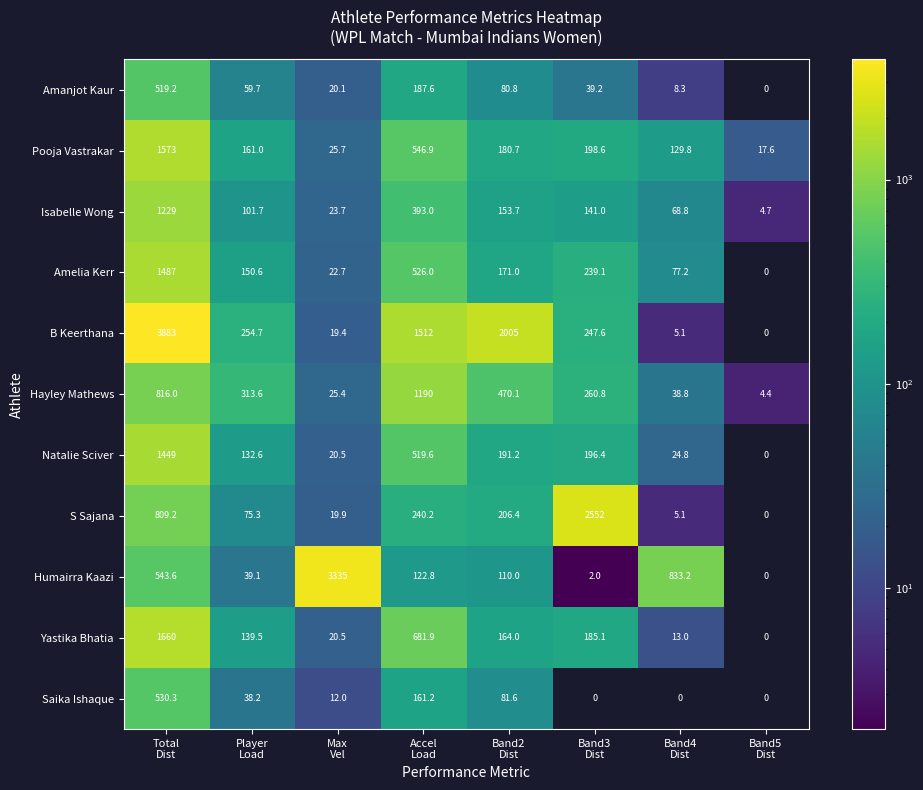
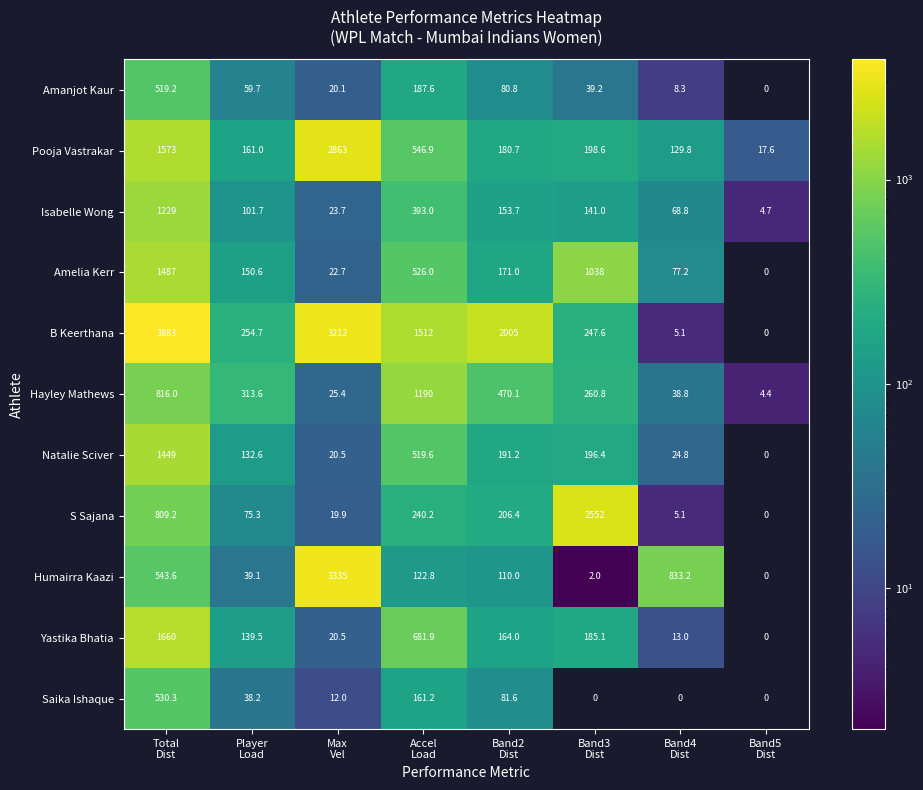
  {
    "Amanjot Kaur": {
      "Total Dist": 519.2,
      "Player Load": 59.7,
      "Max Vel": 20.1,
      "Accel Load": 187.6,
      "Band2 Dist": 80.8,
      "Band3 Dist": 39.2,
      "Band4 Dist": 8.3,
      "Band5 Dist": 0
    },
    "Pooja Vastrakar": {
      "Total Dist": 1573,
      "Player Load": 161.0,
-     "Max Vel": 25.7,
+     "Max Vel": 2863,
      "Accel Load": 546.9,
      "Band2 Dist": 180.7,
      "Band3 Dist": 198.6,
      "Band4 Dist": 129.8,
      "Band5 Dist": 17.6
    },
    "Isabelle Wong": {
      "Total Dist": 1229,
      "Player Load": 101.7,
      "Max Vel": 23.7,
      "Accel Load": 393.0,
      "Band2 Dist": 153.7,
      "Band3 Dist": 141.0,
      "Band4 Dist": 68.8,
      "Band5 Dist": 4.7
    },
    "Amelia Kerr": {
      "Total Dist": 1487,
      "Player Load": 150.6,
      "Max Vel": 22.7,
      "Accel Load": 526.0,
      "Band2 Dist": 171.0,
-     "Band3 Dist": 239.1,
+     "Band3 Dist": 1038,
      "Band4 Dist": 77.2,
      "Band5 Dist": 0
    },
    "B Keerthana": {
      "Total Dist": 3883,
      "Player Load": 254.7,
-     "Max Vel": 19.4,
+     "Max Vel": 3212,
      "Accel Load": 1512,
      "Band2 Dist": 2005,
      "Band3 Dist": 247.6,
      "Band4 Dist": 5.1,
      "Band5 Dist": 0
    },
    "Hayley Mathews": {
      "Total Dist": 816.0,
      "Player Load": 313.6,
      "Max Vel": 25.4,
      "Accel Load": 1190,
      "Band2 Dist": 470.1,
      "Band3 Dist": 260.8,
      "Band4 Dist": 38.8,
      "Band5 Dist": 4.4
    },
    "Natalie Sciver": {
      "Total Dist": 1449,
      "Player Load": 132.6,
      "Max Vel": 20.5,
      "Accel Load": 519.6,
      "Band2 Dist": 191.2,
      "Band3 Dist": 196.4,
      "Band4 Dist": 24.8,
      "Band5 Dist": 0
    },
    "S Sajana": {
      "Total Dist": 809.2,
      "Player Load": 75.3,
      "Max Vel": 19.9,
      "Accel Load": 240.2,
      "Band2 Dist": 206.4,
      "Band3 Dist": 2552,
      "Band4 Dist": 5.1,
      "Band5 Dist": 0
    },
    "Humairra Kaazi": {
      "Total Dist": 543.6,
      "Player Load": 39.1,
      "Max Vel": 3335,
      "Accel Load": 122.8,
      "Band2 Dist": 110.0,
      "Band3 Dist": 2.0,
      "Band4 Dist": 833.2,
      "Band5 Dist": 0
    },
    "Yastika Bhatia": {
      "Total Dist": 1660,
      "Player Load": 139.5,
      "Max Vel": 20.5,
      "Accel Load": 681.9,
      "Band2 Dist": 164.0,
      "Band3 Dist": 185.1,
      "Band4 Dist": 13.0,
      "Band5 Dist": 0
    },
    "Saika Ishaque": {
      "Total Dist": 530.3,
      "Player Load": 38.2,
      "Max Vel": 12.0,
      "Accel Load": 161.2,
      "Band2 Dist": 81.6,
      "Band3 Dist": 0,
      "Band4 Dist": 0,
      "Band5 Dist": 0
    }
  }
